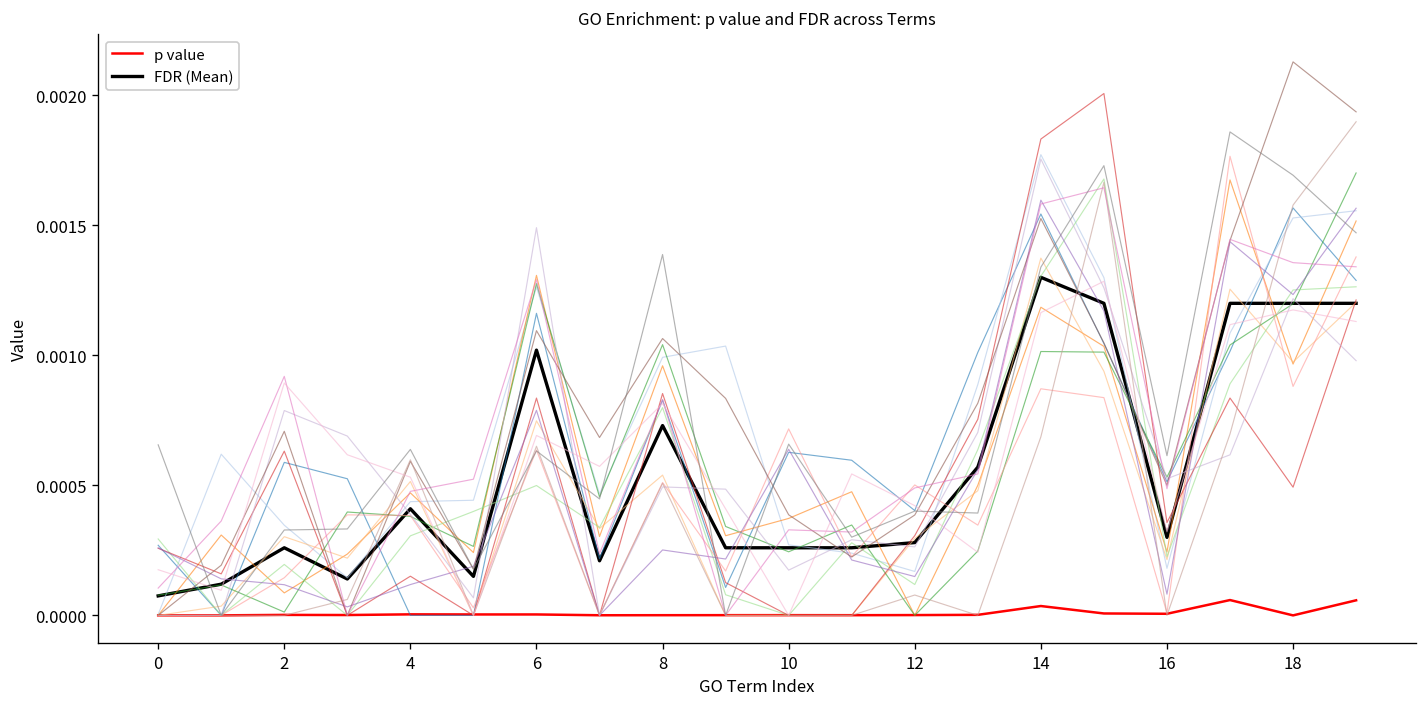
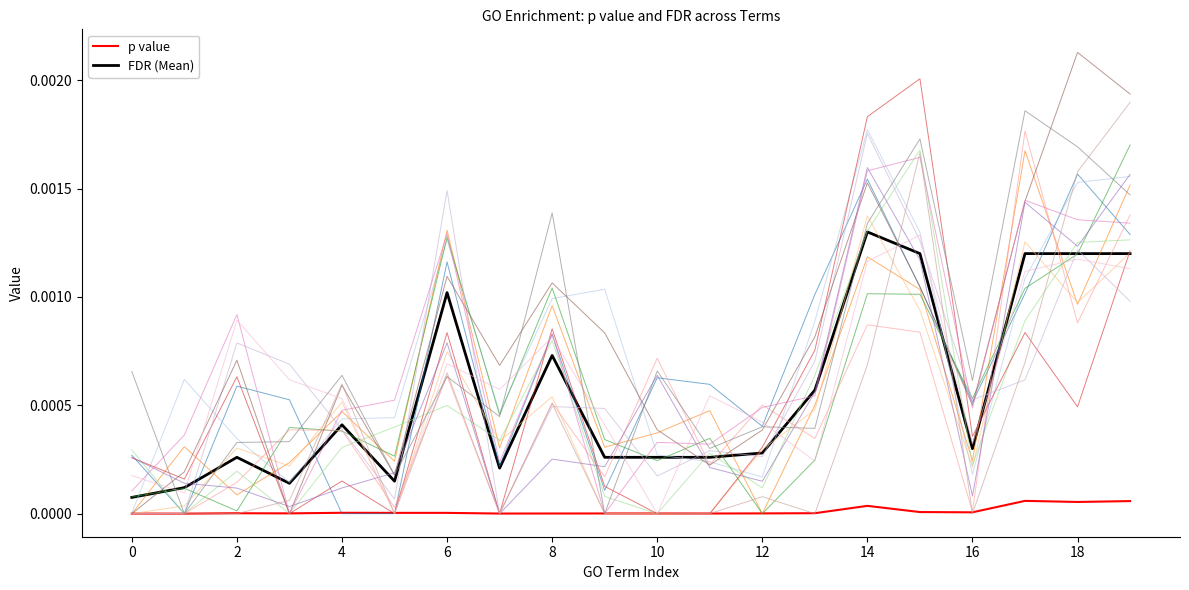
  {
    "p value": {
      "6": 0.0000,
      "8": 0.0000,
      "14": 0.00004,
-     "18": 0.0000
+     "18": 0.0001
    },
    "FDR (Mean)": {
      "2": 0.00026,
      "4": 0.0004,
      "6": 0.00102,
      "8": 0.00073,
      "12": 0.00028,
      "16": 0.0003
    }
  }
